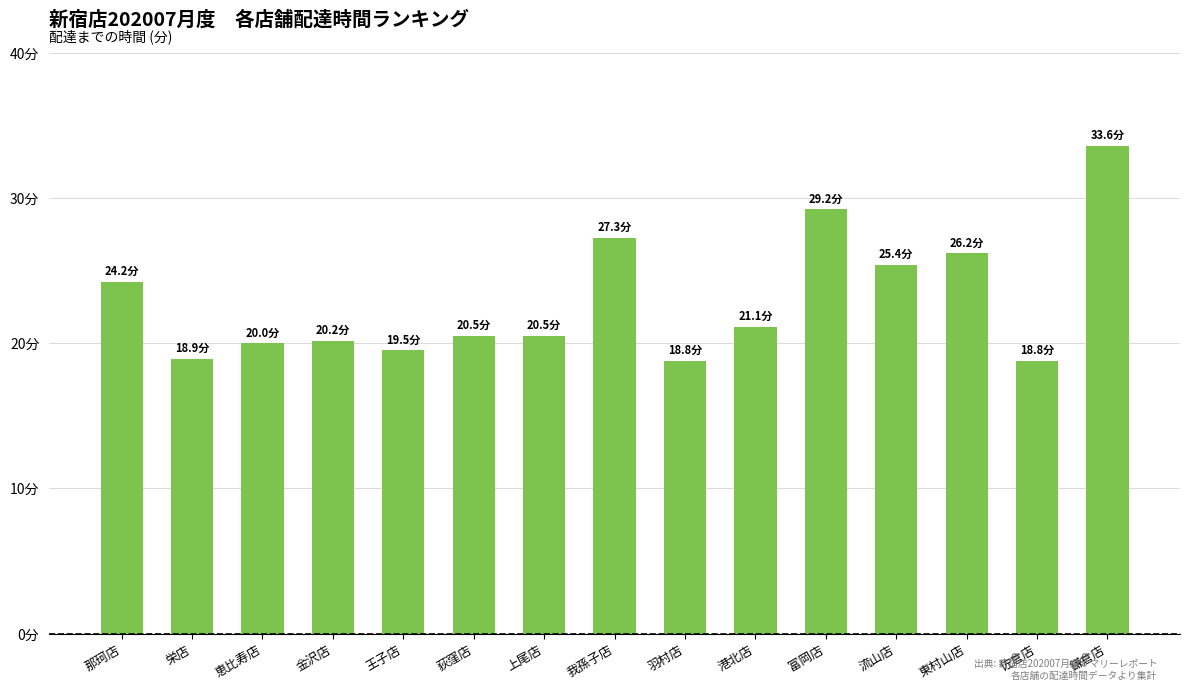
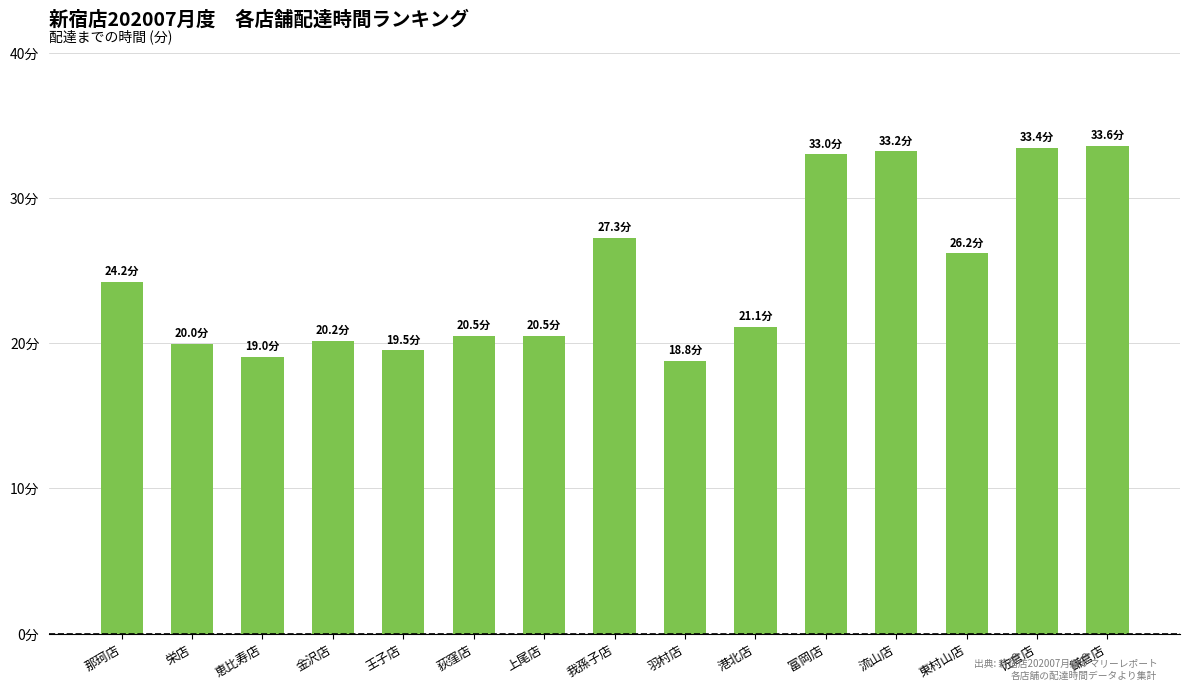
  {
    "那珂店": "24.2分",
-   "栄店": "18.9分",
-   "恵比寿店": "20.0分",
+   "栄店": "20.0分",
+   "恵比寿店": "19.0分",
    "金沢店": "20.2分",
    "王子店": "19.5分",
    "荻窪店": "20.5分",
    "上尾店": "20.5分",
    "我孫子店": "27.3分",
    "羽村店": "18.8分",
    "港北店": "21.1分",
-   "富岡店": "29.2分",
-   "流山店": "25.4分",
+   "富岡店": "33.0分",
+   "流山店": "33.2分",
    "東村山店": "26.2分",
-   "佐倉店": "18.8分",
+   "佐倉店": "33.4分",
    "鎌倉店": "33.6分"
  }
